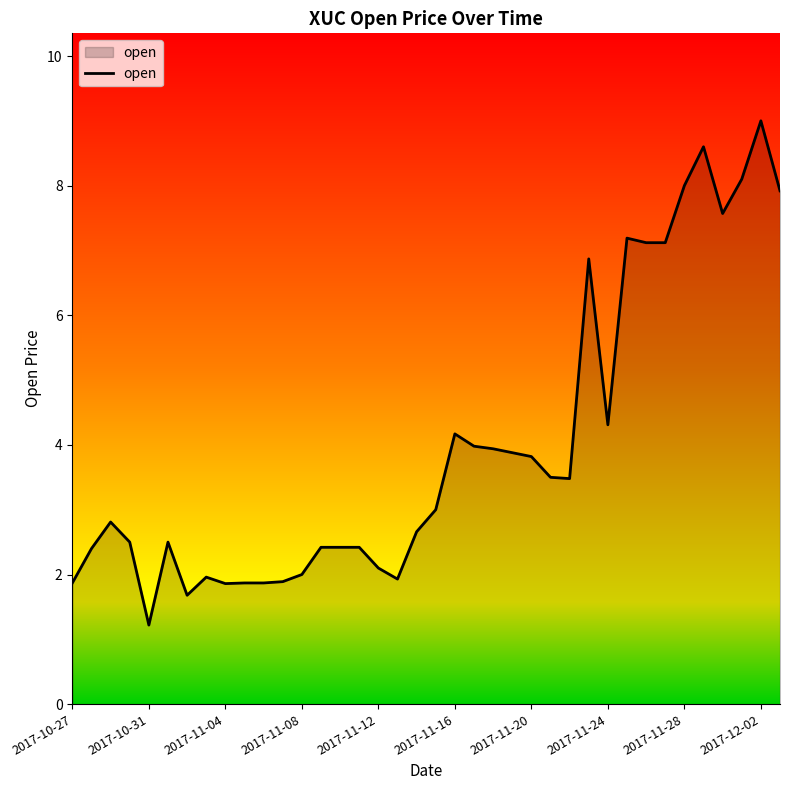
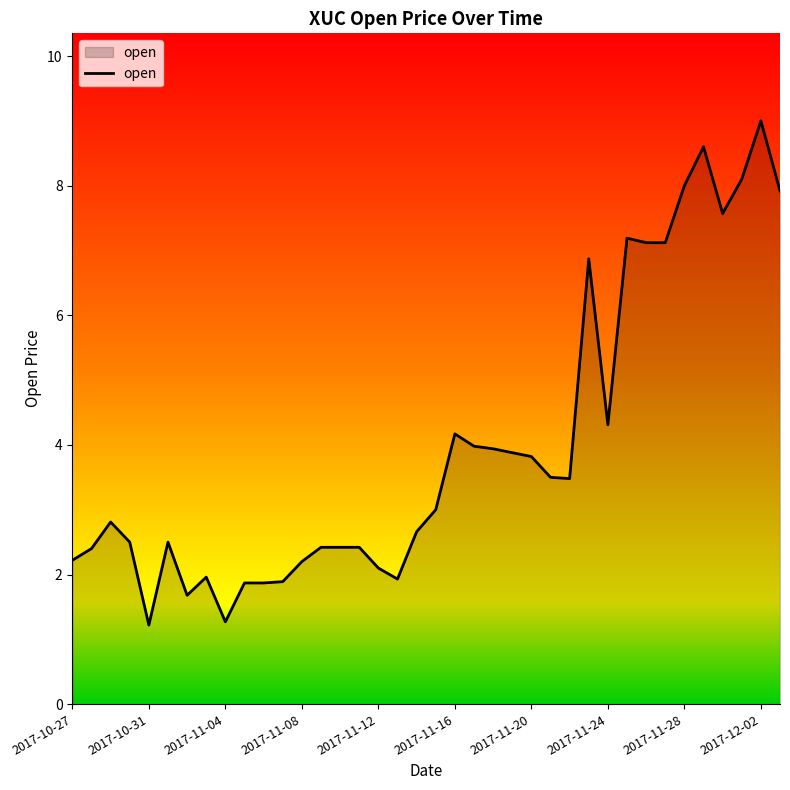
  {
-   "2017-10-27": 1.9,
+   "2017-10-27": 2.2,
    "2017-10-31": 1.2,
-   "2017-11-04": 1.9,
-   "2017-11-08": 2.0,
+   "2017-11-04": 1.3,
+   "2017-11-08": 2.2,
    "2017-11-12": 2.1,
    "2017-11-16": 4.2,
    "2017-11-20": 3.8,
    "2017-11-24": 4.3,
    "2017-11-28": 8.0,
    "2017-12-02": 9.0
  }
